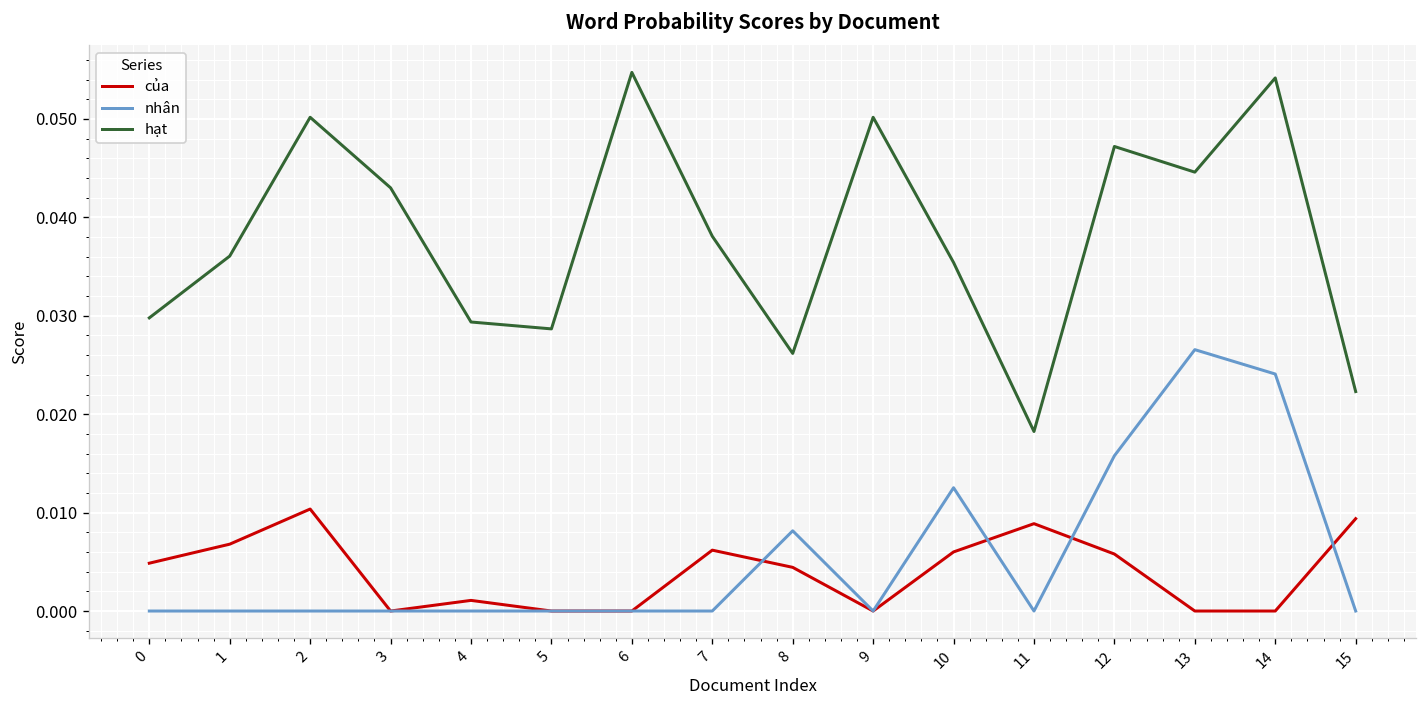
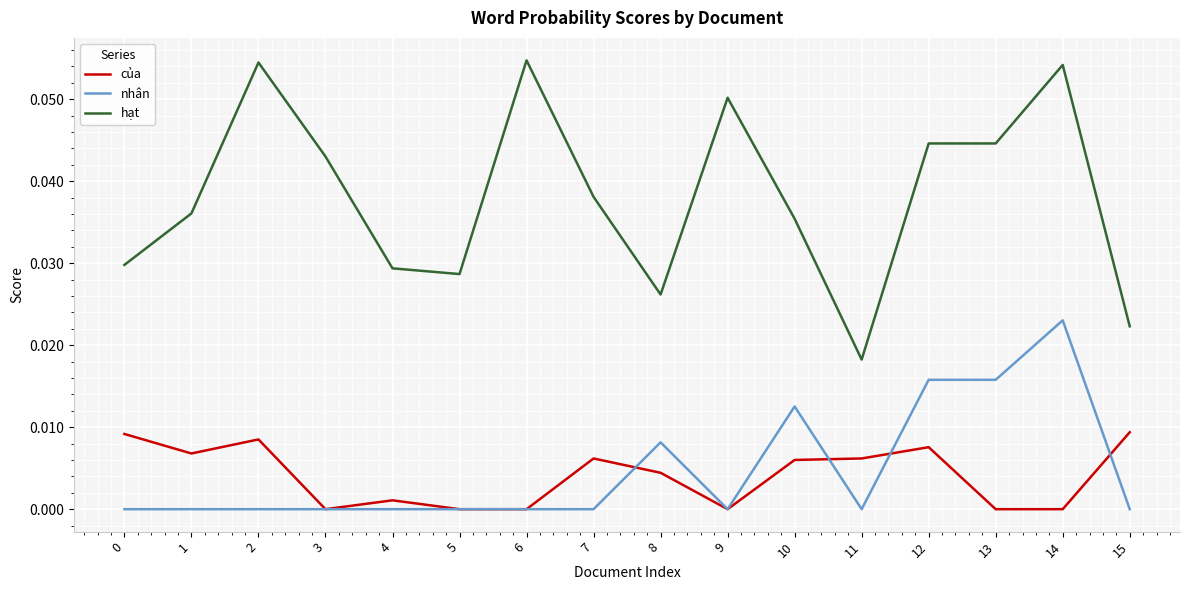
  {
    "của": {
-     "0": 0.005,
+     "0": 0.009,
      "1": 0.007,
-     "2": 0.010,
+     "2": 0.009,
      "4": 0.001,
      "7": 0.006,
      "8": 0.004,
      "10": 0.006,
-     "11": 0.009,
-     "12": 0.006,
+     "11": 0.006,
+     "12": 0.008,
      "13": 0.000,
      "14": 0.000,
      "15": 0.009
    },
    "nhân": {
      "0": 0.000,
      "1": 0.000,
      "2": 0.000,
      "4": 0.000,
      "7": 0.000,
      "8": 0.008,
      "10": 0.013,
      "11": 0.000,
      "12": 0.016,
-     "13": 0.027,
-     "14": 0.024,
+     "13": 0.016,
+     "14": 0.023,
      "15": 0.000
    },
    "hạt": {
      "0": 0.030,
      "1": 0.036,
-     "2": 0.050,
+     "2": 0.054,
      "3": 0.043,
      "4": 0.029,
      "5": 0.029,
      "6": 0.055,
      "7": 0.038,
      "8": 0.026,
      "9": 0.050,
      "10": 0.035,
      "11": 0.018,
-     "12": 0.047,
+     "12": 0.045,
      "13": 0.045,
      "14": 0.054,
      "15": 0.022
    }
  }
